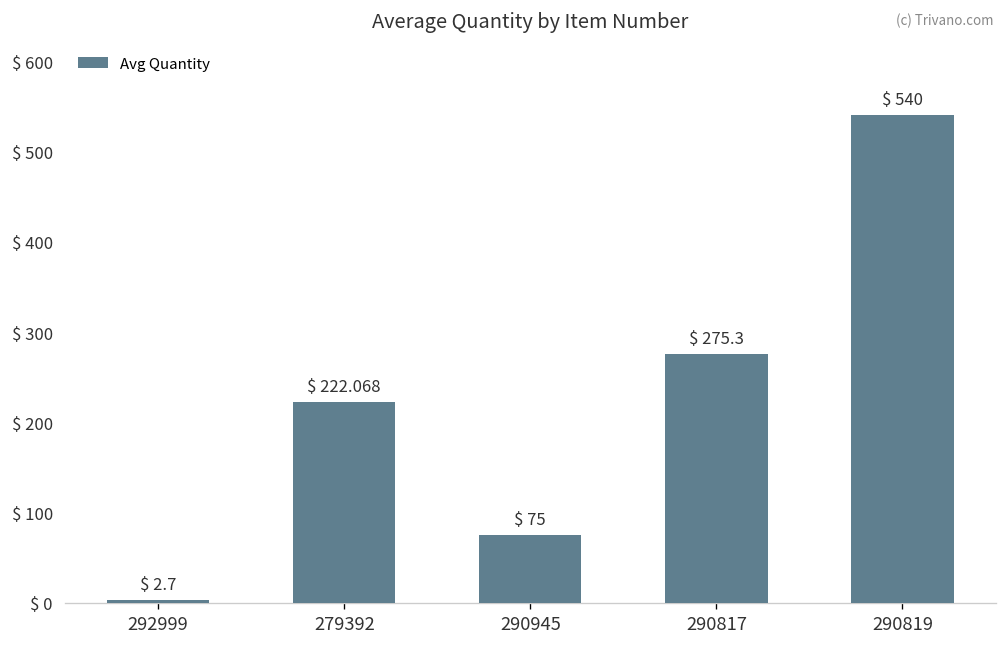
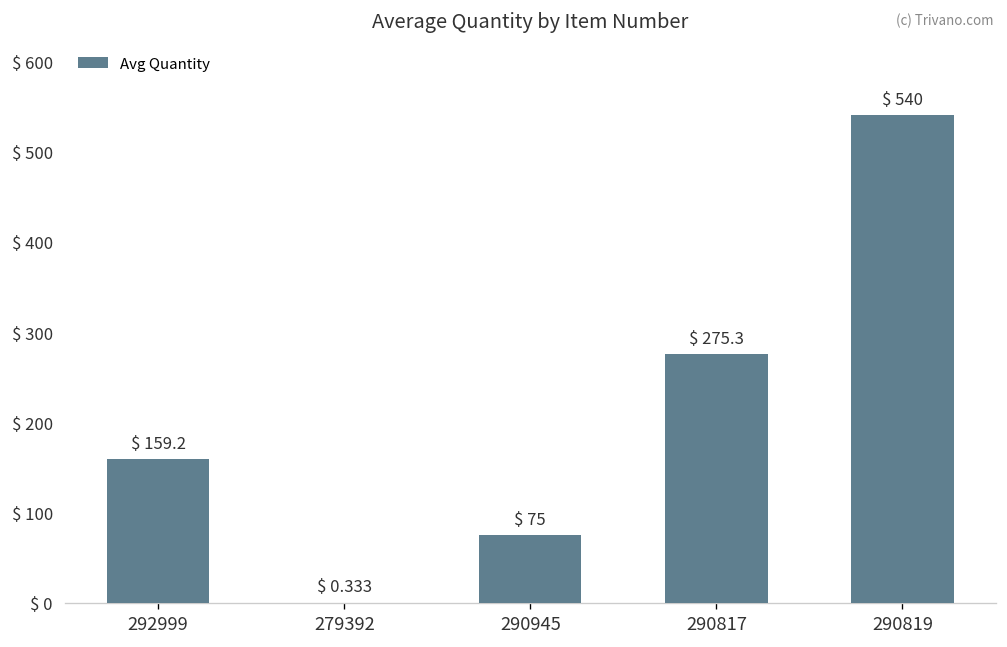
  {
-   "292999": 2.7,
-   "279392": 222.068,
+   "292999": 159.2,
+   "279392": 0.333,
    "290945": 75,
    "290817": 275.3,
    "290819": 540
  }
